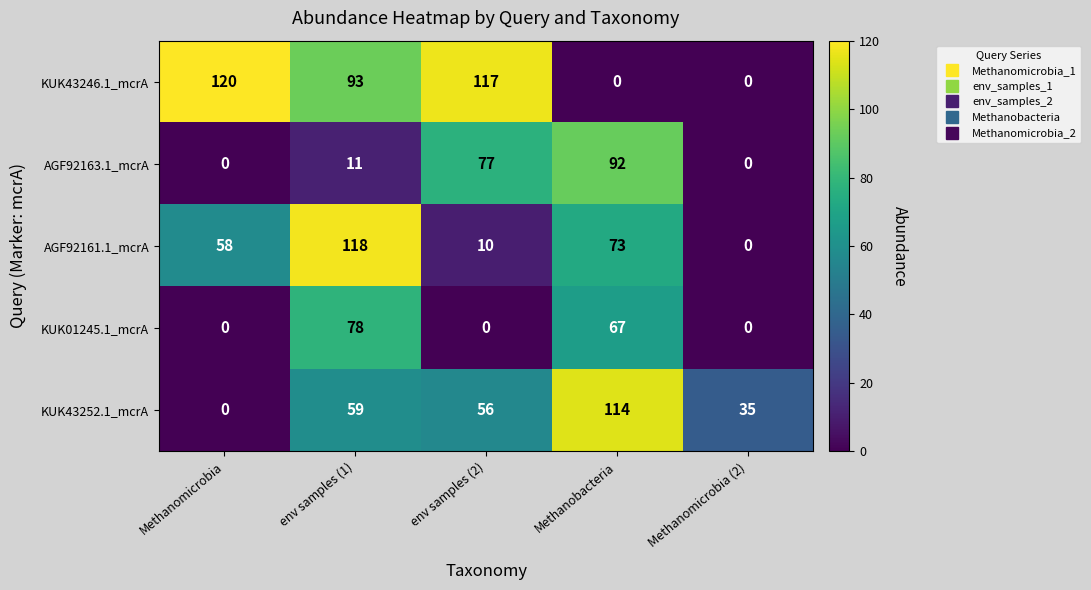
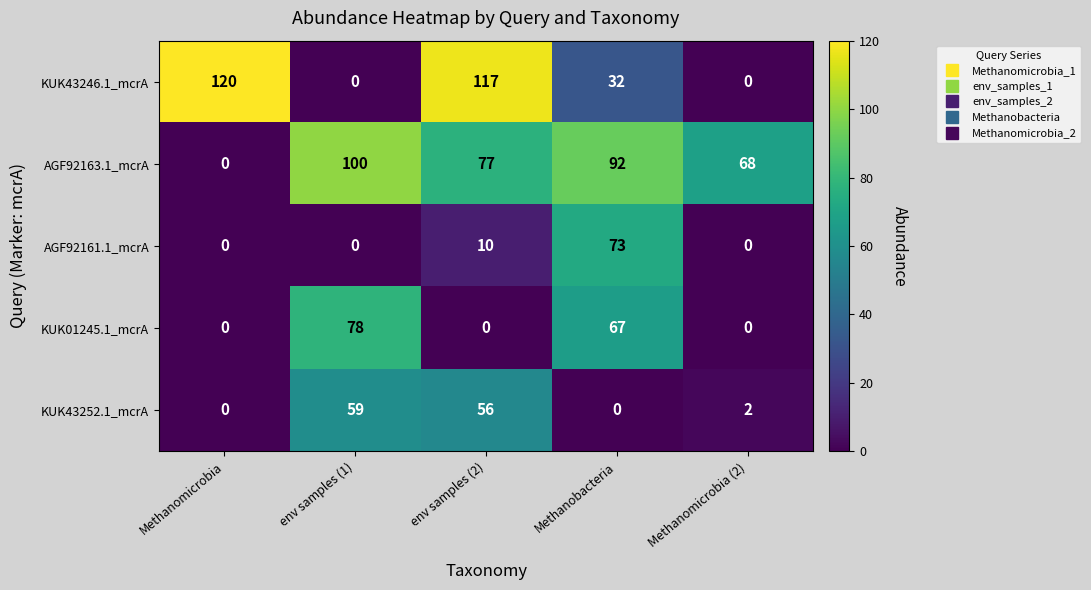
  {
    "KUK43246.1_mcrA": {
      "Methanomicrobia": 120,
-     "env samples (1)": 93,
+     "env samples (1)": 0,
      "env samples (2)": 117,
-     "Methanobacteria": 0,
+     "Methanobacteria": 32,
      "Methanomicrobia (2)": 0
    },
    "AGF92163.1_mcrA": {
      "Methanomicrobia": 0,
-     "env samples (1)": 11,
+     "env samples (1)": 100,
      "env samples (2)": 77,
      "Methanobacteria": 92,
-     "Methanomicrobia (2)": 0
+     "Methanomicrobia (2)": 68
    },
    "AGF92161.1_mcrA": {
-     "Methanomicrobia": 58,
-     "env samples (1)": 118,
+     "Methanomicrobia": 0,
+     "env samples (1)": 0,
      "env samples (2)": 10,
      "Methanobacteria": 73,
      "Methanomicrobia (2)": 0
    },
    "KUK01245.1_mcrA": {
      "Methanomicrobia": 0,
      "env samples (1)": 78,
      "env samples (2)": 0,
      "Methanobacteria": 67,
      "Methanomicrobia (2)": 0
    },
    "KUK43252.1_mcrA": {
      "Methanomicrobia": 0,
      "env samples (1)": 59,
      "env samples (2)": 56,
-     "Methanobacteria": 114,
-     "Methanomicrobia (2)": 35
+     "Methanobacteria": 0,
+     "Methanomicrobia (2)": 2
    }
  }
